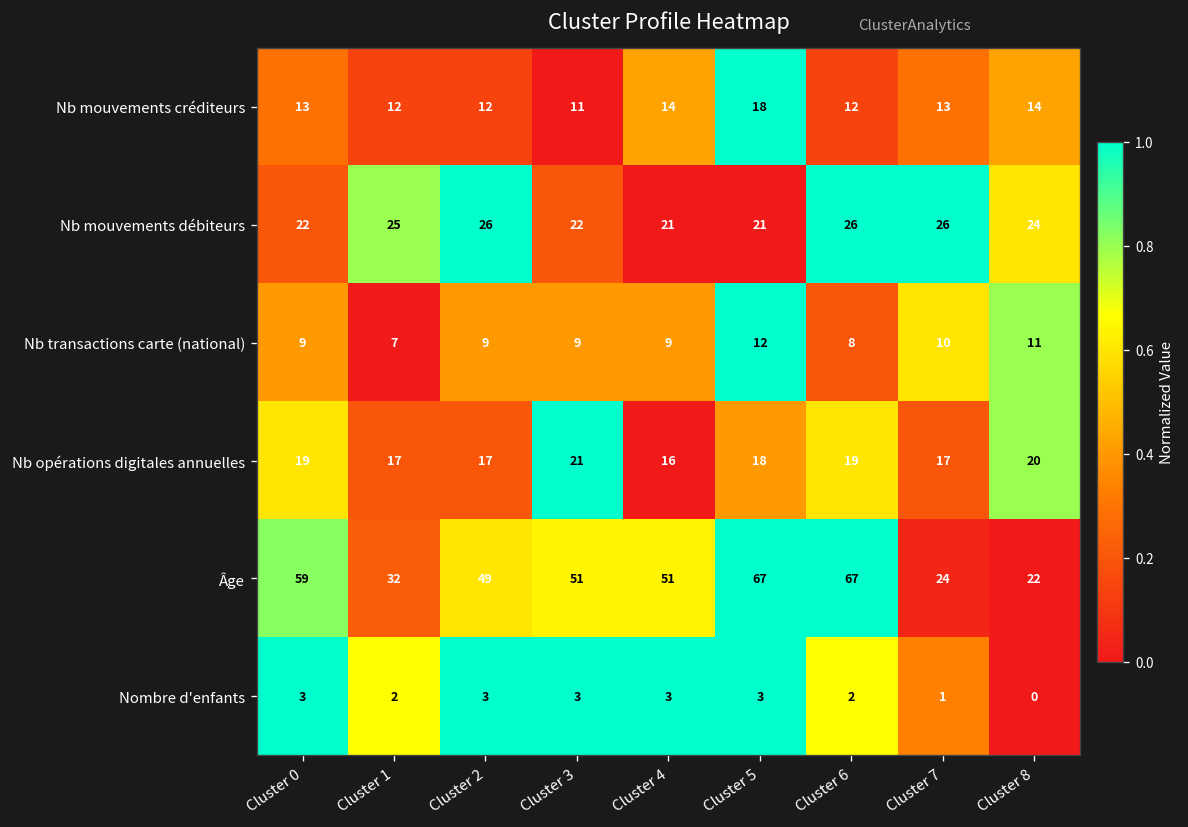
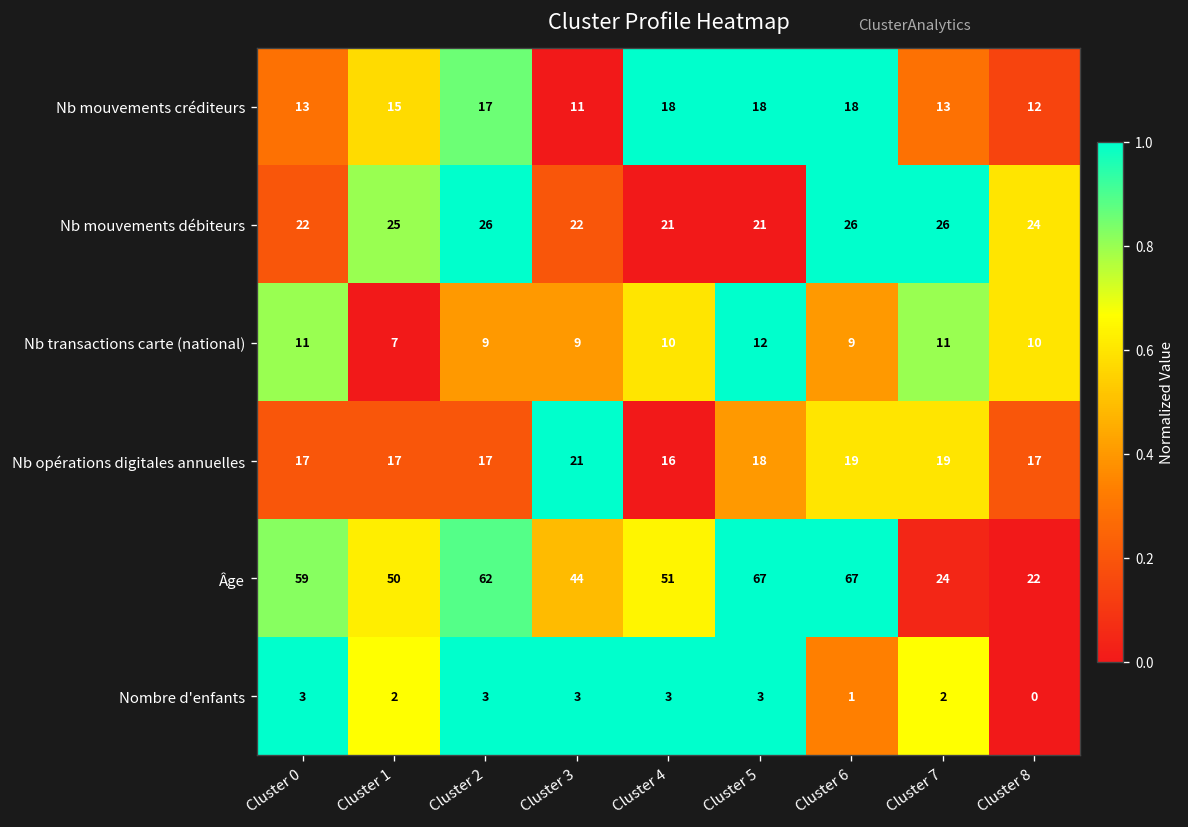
  {
    "Nb mouvements créditeurs": {
      "Cluster 0": 13,
-     "Cluster 1": 12,
-     "Cluster 2": 12,
+     "Cluster 1": 15,
+     "Cluster 2": 17,
      "Cluster 3": 11,
-     "Cluster 4": 14,
+     "Cluster 4": 18,
      "Cluster 5": 18,
-     "Cluster 6": 12,
+     "Cluster 6": 18,
      "Cluster 7": 13,
-     "Cluster 8": 14
+     "Cluster 8": 12
    },
    "Nb mouvements débiteurs": {
      "Cluster 0": 22,
      "Cluster 1": 25,
      "Cluster 2": 26,
      "Cluster 3": 22,
      "Cluster 4": 21,
      "Cluster 5": 21,
      "Cluster 6": 26,
      "Cluster 7": 26,
      "Cluster 8": 24
    },
    "Nb transactions carte (national)": {
-     "Cluster 0": 9,
+     "Cluster 0": 11,
      "Cluster 1": 7,
      "Cluster 2": 9,
      "Cluster 3": 9,
-     "Cluster 4": 9,
+     "Cluster 4": 10,
      "Cluster 5": 12,
-     "Cluster 6": 8,
-     "Cluster 7": 10,
-     "Cluster 8": 11
+     "Cluster 6": 9,
+     "Cluster 7": 11,
+     "Cluster 8": 10
    },
    "Nb opérations digitales annuelles": {
-     "Cluster 0": 19,
+     "Cluster 0": 17,
      "Cluster 1": 17,
      "Cluster 2": 17,
      "Cluster 3": 21,
      "Cluster 4": 16,
      "Cluster 5": 18,
      "Cluster 6": 19,
-     "Cluster 7": 17,
-     "Cluster 8": 20
+     "Cluster 7": 19,
+     "Cluster 8": 17
    },
    "Âge": {
      "Cluster 0": 59,
-     "Cluster 1": 32,
-     "Cluster 2": 49,
-     "Cluster 3": 51,
+     "Cluster 1": 50,
+     "Cluster 2": 62,
+     "Cluster 3": 44,
      "Cluster 4": 51,
      "Cluster 5": 67,
      "Cluster 6": 67,
      "Cluster 7": 24,
      "Cluster 8": 22
    },
    "Nombre d'enfants": {
      "Cluster 0": 3,
      "Cluster 1": 2,
      "Cluster 2": 3,
      "Cluster 3": 3,
      "Cluster 4": 3,
      "Cluster 5": 3,
-     "Cluster 6": 2,
-     "Cluster 7": 1,
+     "Cluster 6": 1,
+     "Cluster 7": 2,
      "Cluster 8": 0
    }
  }
